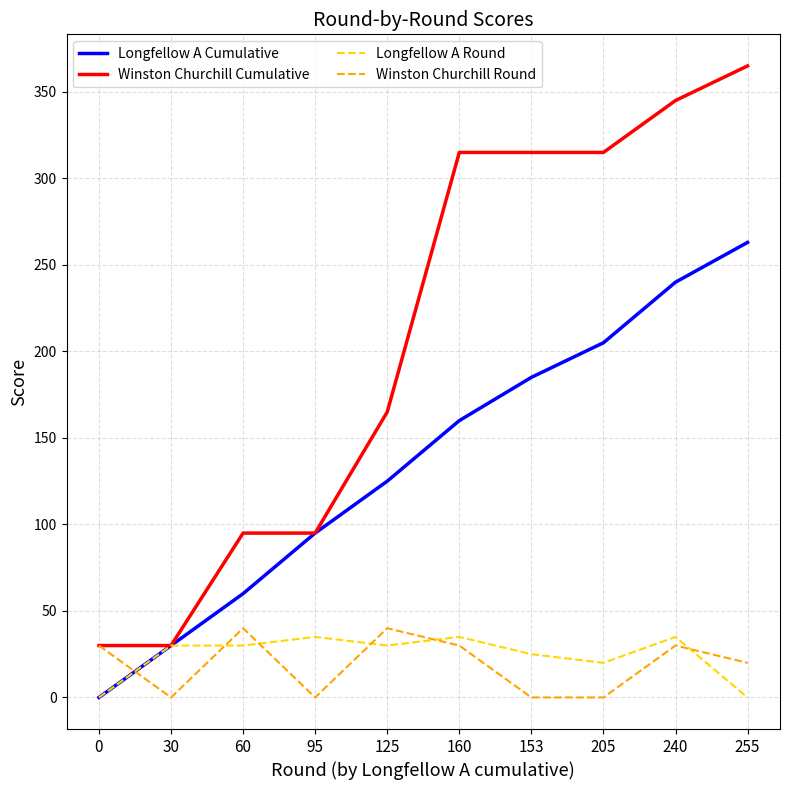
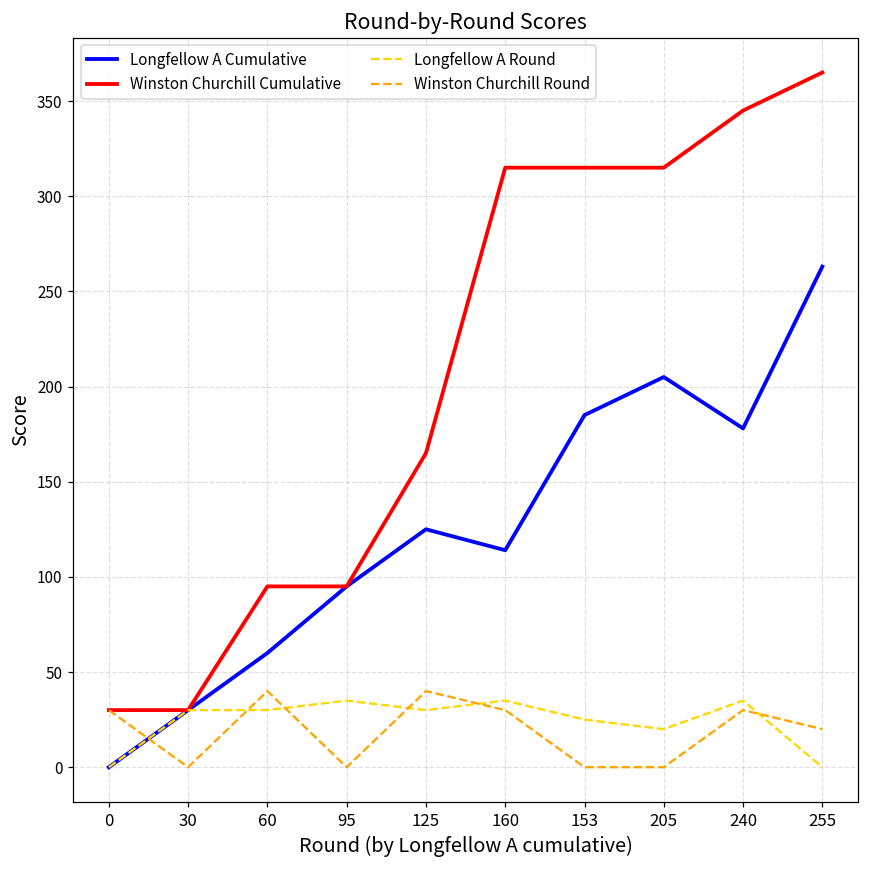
  {
    "Longfellow A Cumulative": {
      "60": 60,
      "125": 125,
-     "160": 160,
+     "160": 114,
      "153": 185,
      "205": 205,
-     "240": 240,
+     "240": 178,
      "255": 263
    },
    "Winston Churchill Cumulative": {
      "60": 95,
      "125": 165,
      "160": 315,
      "153": 315,
      "205": 315,
      "240": 345,
      "255": 365
    }
  }
